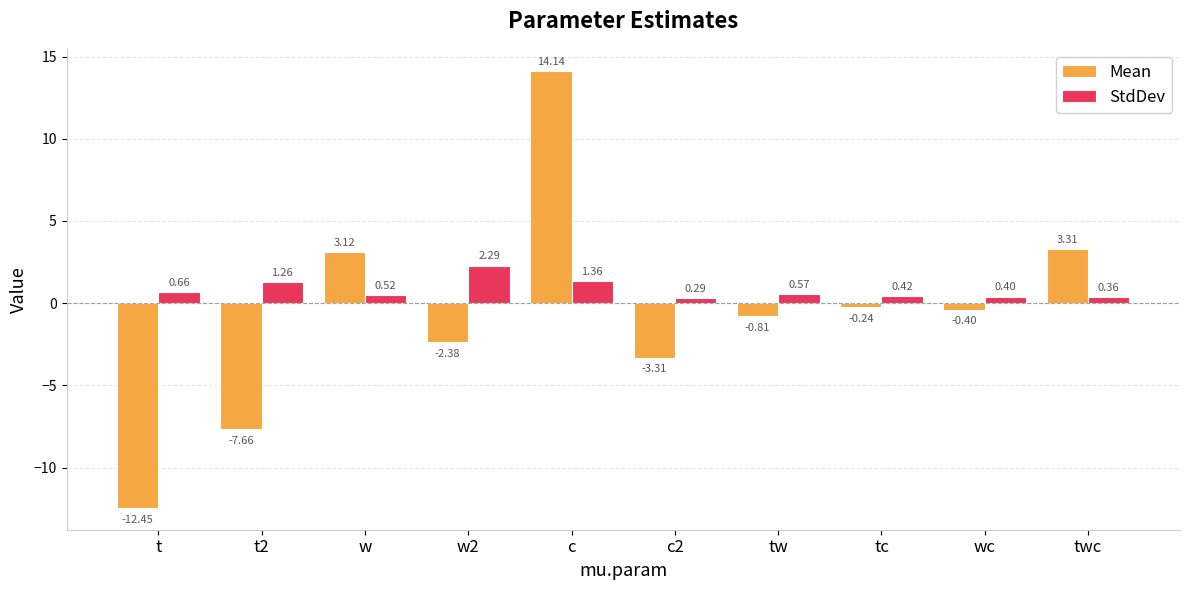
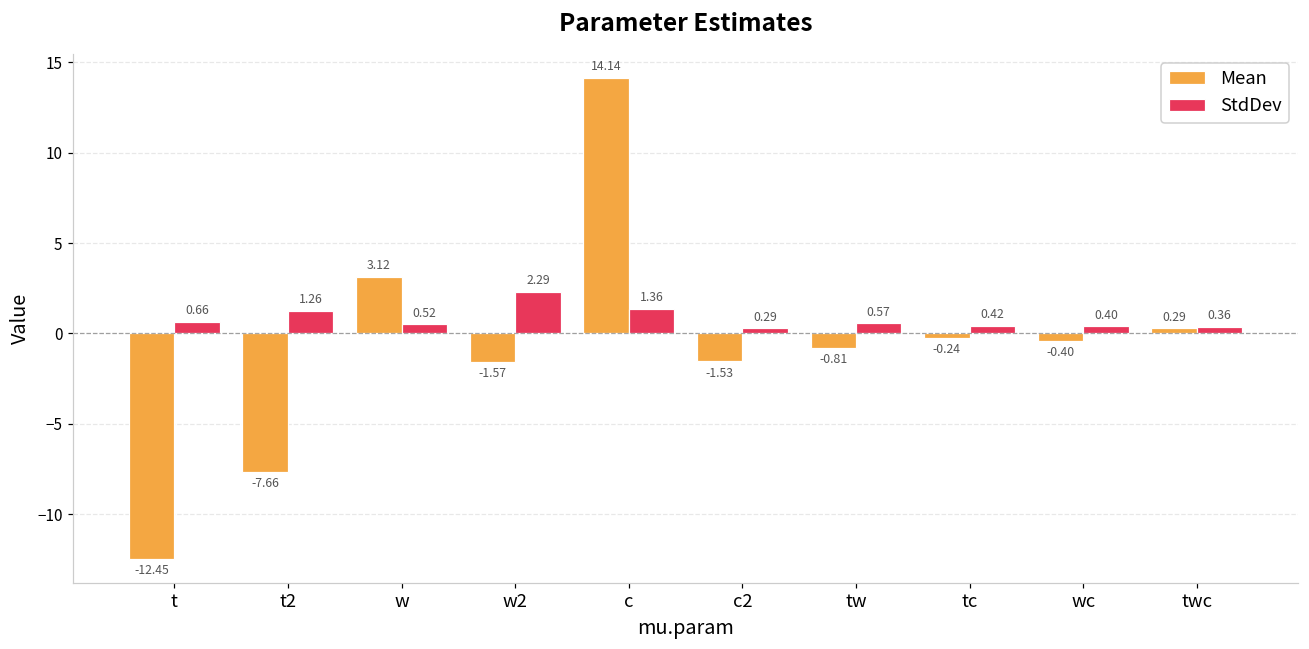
  {
    "Mean": {
      "t": -12.45,
      "t2": -7.66,
      "w": 3.12,
-     "w2": -2.38,
+     "w2": -1.57,
      "c": 14.14,
-     "c2": -3.31,
+     "c2": -1.53,
      "tw": -0.81,
      "tc": -0.24,
      "wc": -0.40,
-     "twc": 3.31
+     "twc": 0.29
    },
    "StdDev": {
      "t": 0.66,
      "t2": 1.26,
      "w": 0.52,
      "w2": 2.29,
      "c": 1.36,
      "c2": 0.29,
      "tw": 0.57,
      "tc": 0.42,
      "wc": 0.40,
      "twc": 0.36
    }
  }
